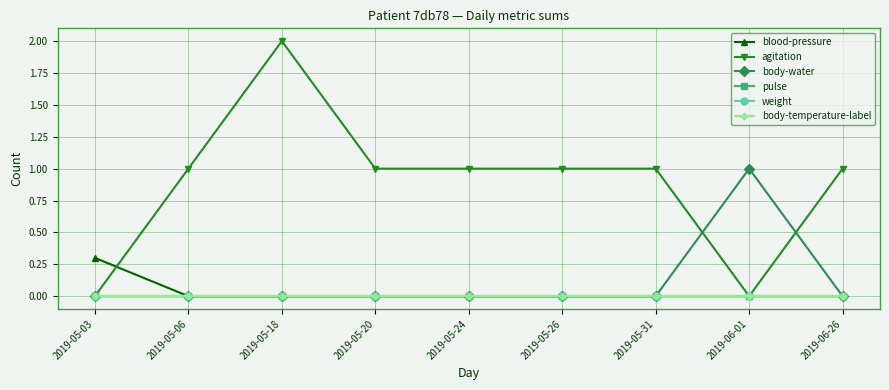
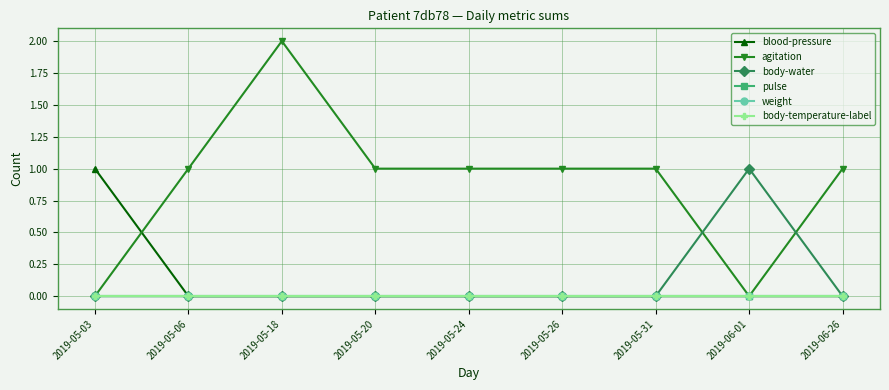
  {
    "blood-pressure": {
-     "2019-05-03": 0.3
+     "2019-05-03": 1.0
    }
  }
